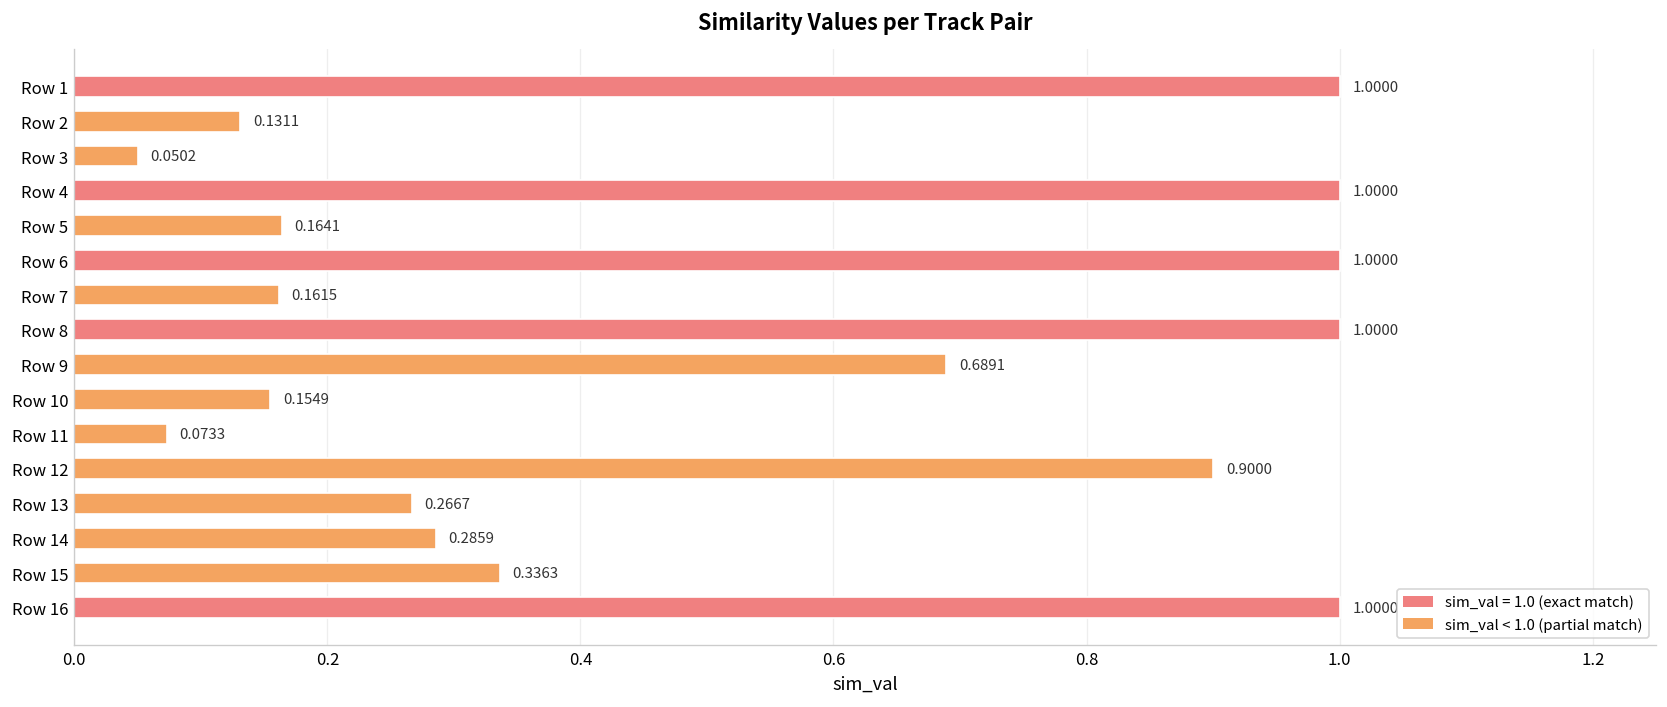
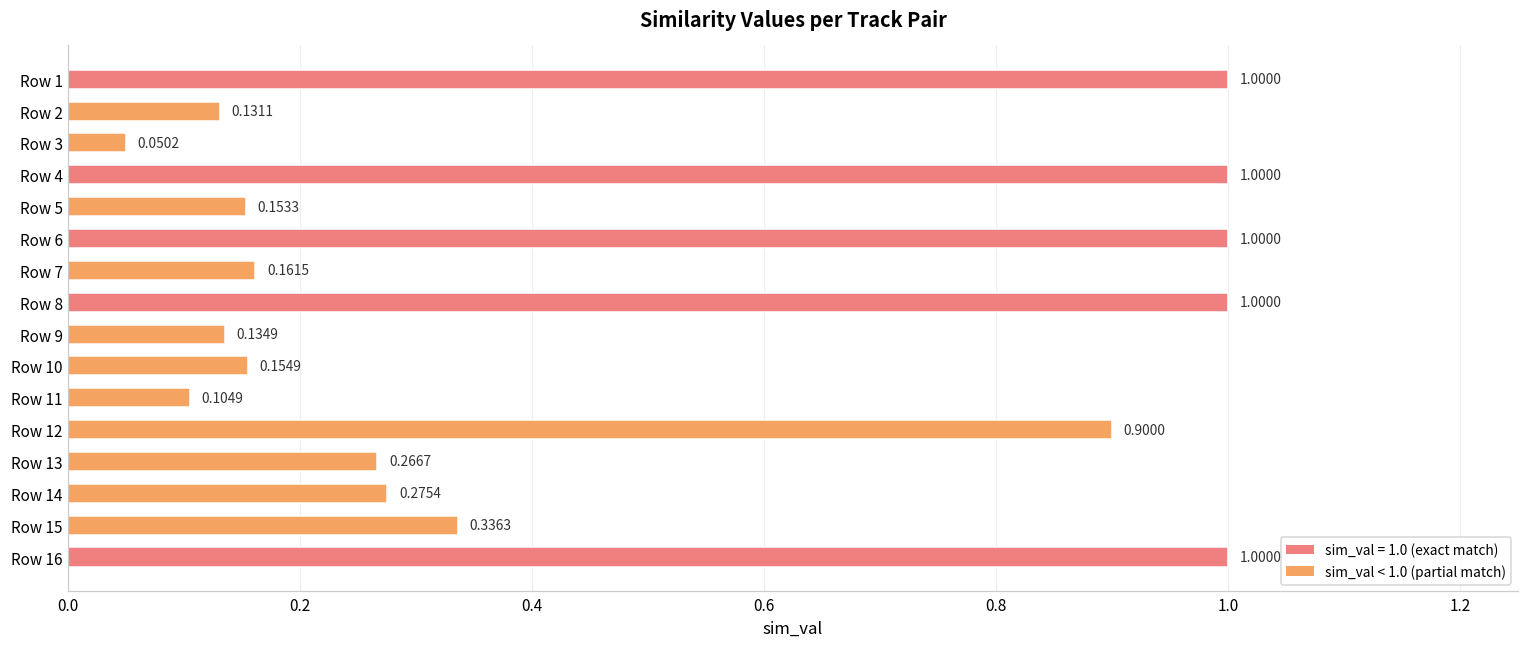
  {
    "Row 1": 1.0000,
    "Row 2": 0.1311,
    "Row 3": 0.0502,
    "Row 4": 1.0000,
-   "Row 5": 0.1641,
+   "Row 5": 0.1533,
    "Row 6": 1.0000,
    "Row 7": 0.1615,
    "Row 8": 1.0000,
-   "Row 9": 0.6891,
+   "Row 9": 0.1349,
    "Row 10": 0.1549,
-   "Row 11": 0.0733,
+   "Row 11": 0.1049,
    "Row 12": 0.9000,
    "Row 13": 0.2667,
-   "Row 14": 0.2859,
+   "Row 14": 0.2754,
    "Row 15": 0.3363
  }
